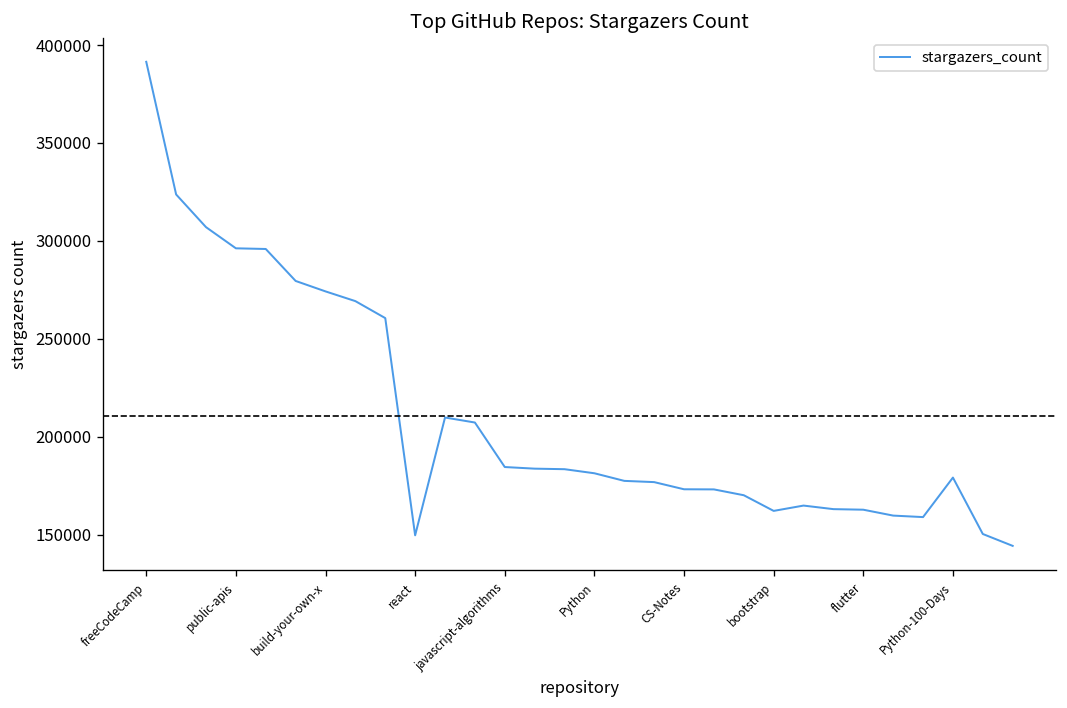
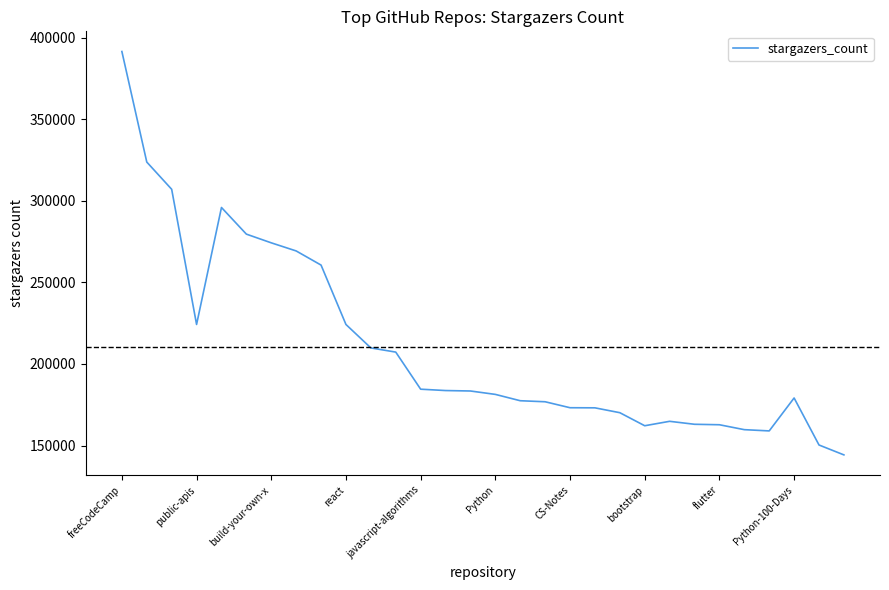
  {
    "freeCodeCamp": 391000,
-   "public-apis": 296000,
+   "public-apis": 224000,
    "build-your-own-x": 274000,
-   "react": 150000,
+   "react": 224000,
    "javascript-algorithms": 185000,
    "Python": 181000,
    "CS-Notes": 173000,
    "bootstrap": 162000,
    "flutter": 163000,
    "Python-100-Days": 179000
  }
